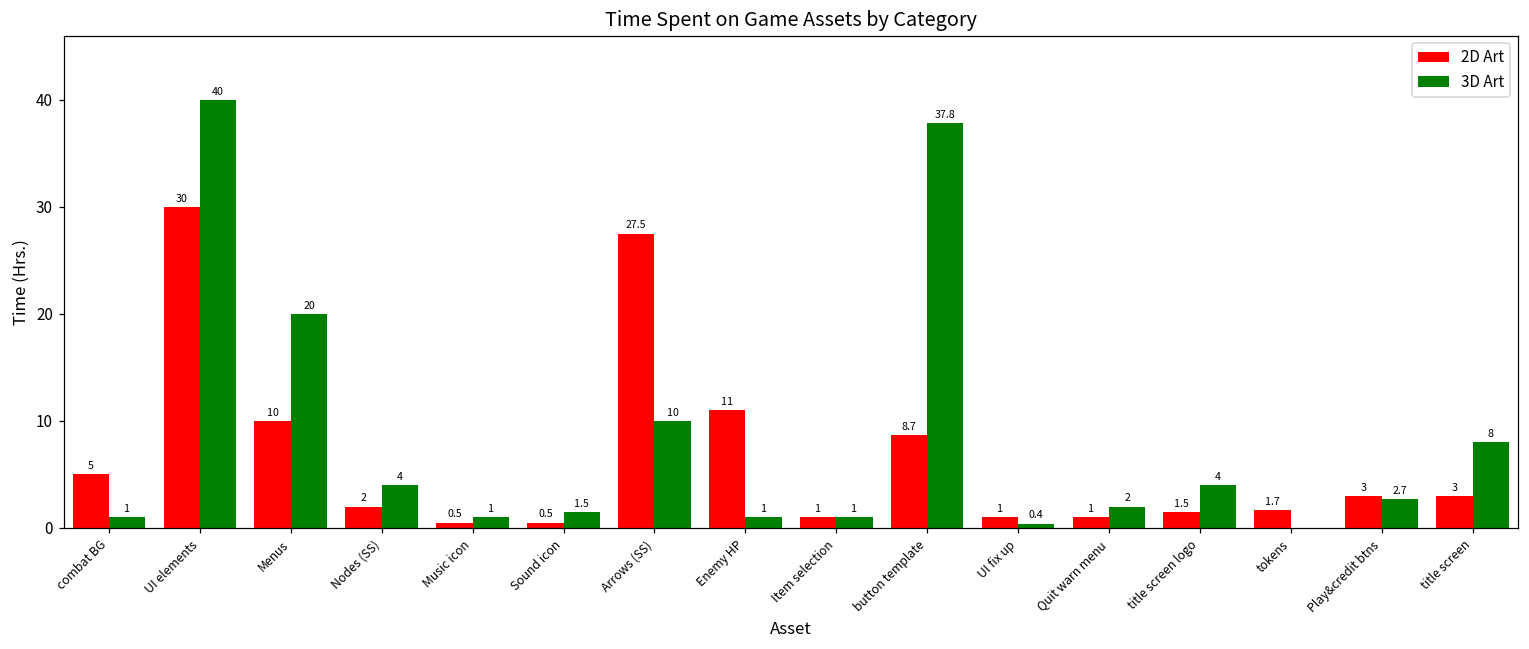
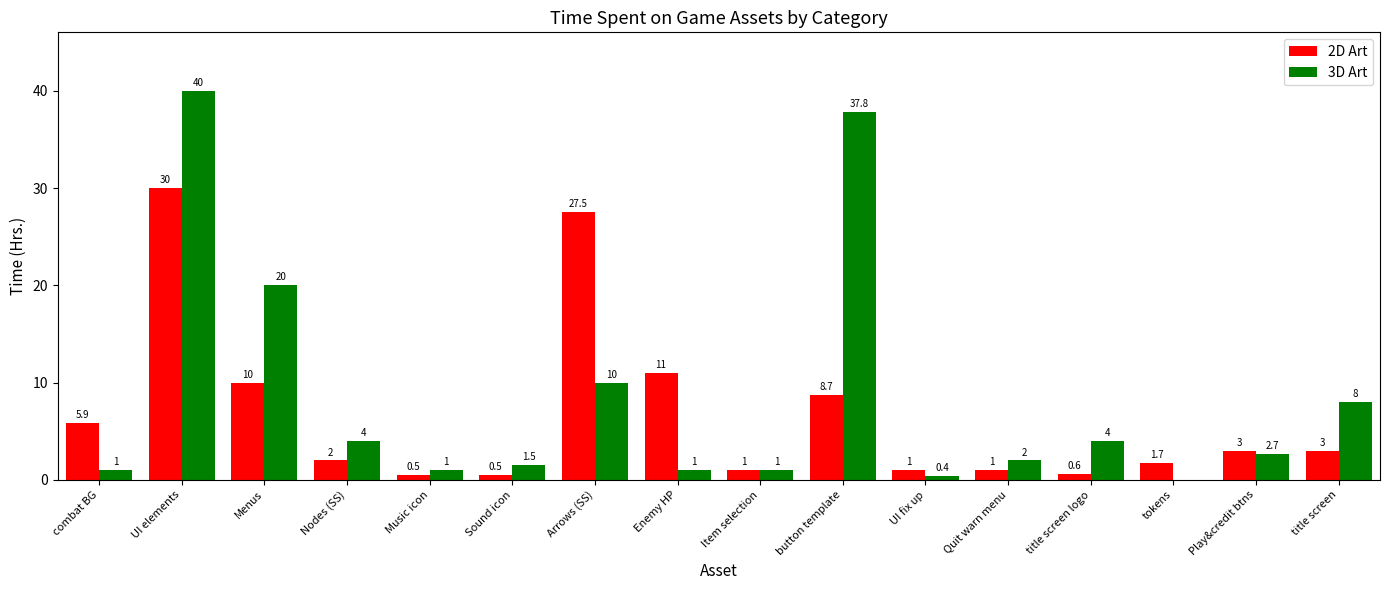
  {
    "2D Art": {
-     "combat BG": 5,
+     "combat BG": 5.9,
      "UI elements": 30,
      "Menus": 10,
      "Nodes (SS)": 2,
      "Music icon": 0.5,
      "Sound icon": 0.5,
      "Arrows (SS)": 27.5,
      "Enemy HP": 11,
      "Item selection": 1,
      "button template": 8.7,
      "UI fix up": 1,
      "Quit warn menu": 1,
-     "title screen logo": 1.5,
+     "title screen logo": 0.6,
      "tokens": 1.7,
      "Play&credit btns": 3,
      "title screen": 3
    },
    "3D Art": {
      "combat BG": 1,
      "UI elements": 40,
      "Menus": 20,
      "Nodes (SS)": 4,
      "Music icon": 1,
      "Sound icon": 1.5,
      "Arrows (SS)": 10,
      "Enemy HP": 1,
      "Item selection": 1,
      "button template": 37.8,
      "UI fix up": 0.4,
      "Quit warn menu": 2,
      "title screen logo": 4,
      "Play&credit btns": 2.7,
      "title screen": 8
    }
  }
